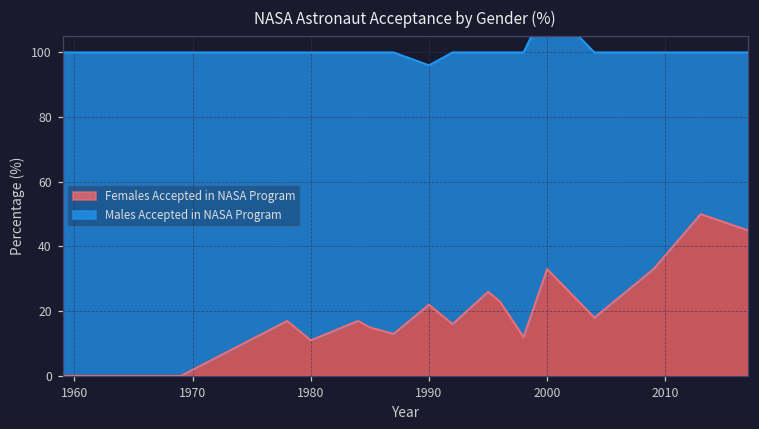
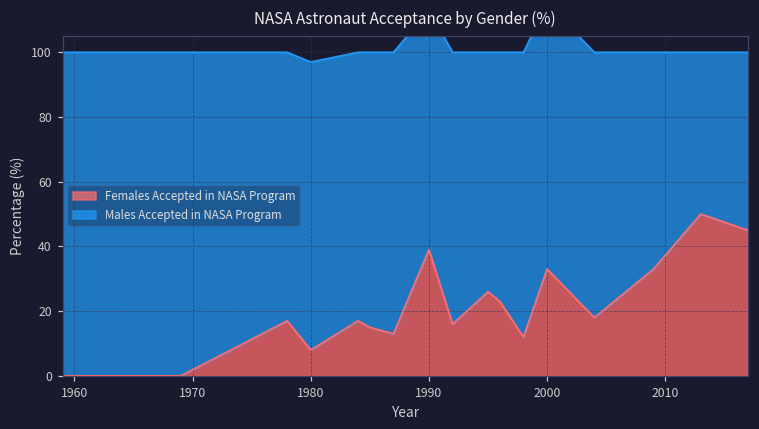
  {
    "Females Accepted in NASA Program": {
-     "1980": 11,
-     "1990": 22,
+     "1980": 8,
+     "1990": 39,
      "2000": 33
    },
    "Males Accepted in NASA Program": {
      "1980": 89
    }
  }
